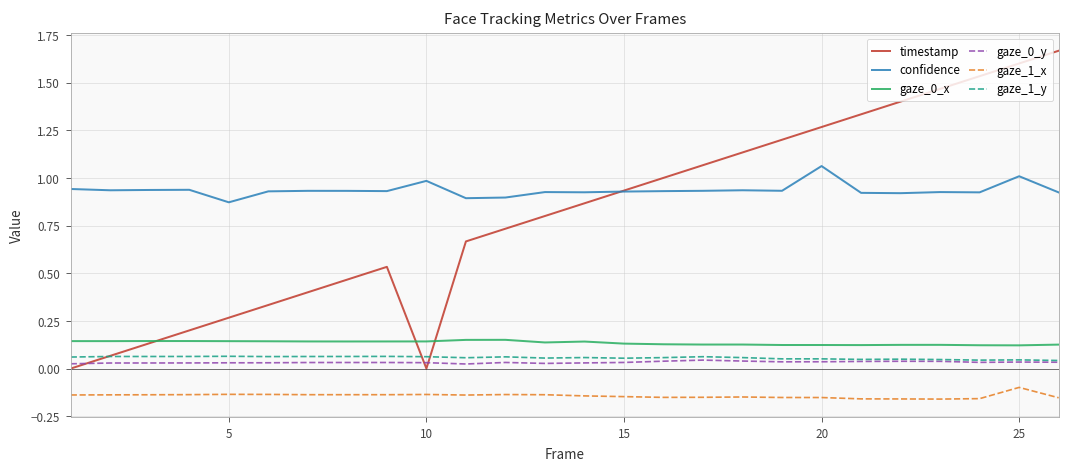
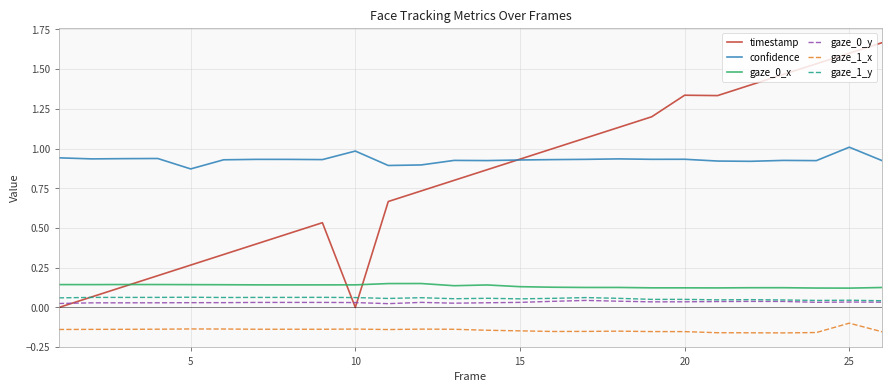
  {
    "timestamp": {
      "5": 0.27,
      "10": 0.00,
-     "20": 1.27
+     "20": 1.34
    },
    "confidence": {
      "5": 0.87,
      "10": 0.98,
-     "20": 1.06,
+     "20": 0.93,
      "25": 1.01
    },
    "gaze_0_y": {
      "5": 0.03,
      "10": 0.03,
      "15": 0.03
    },
    "gaze_1_x": {
      "5": -0.14,
      "10": -0.14,
      "15": -0.15,
      "20": -0.15,
      "25": -0.10
    }
  }
